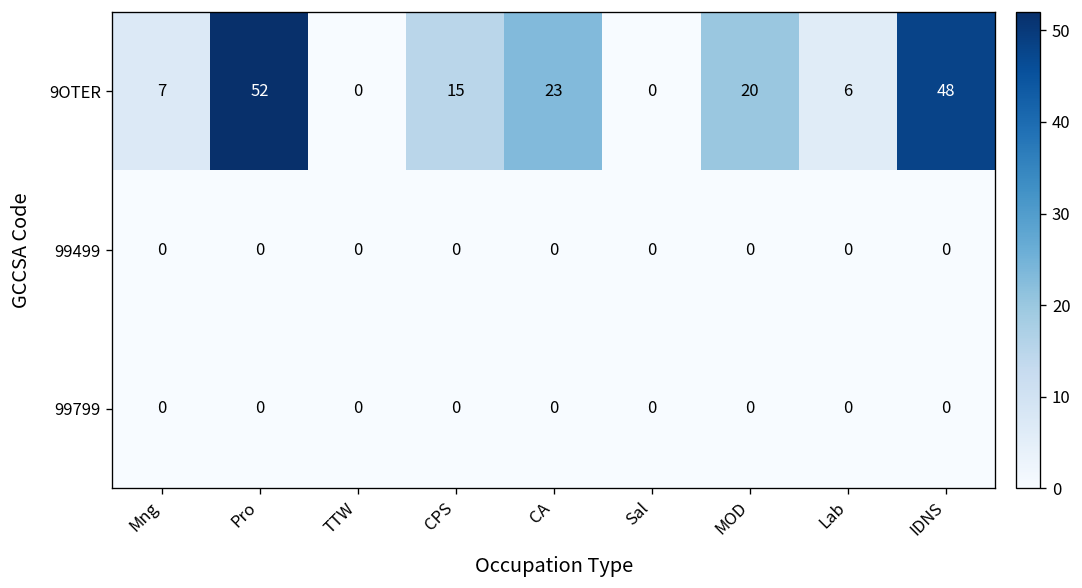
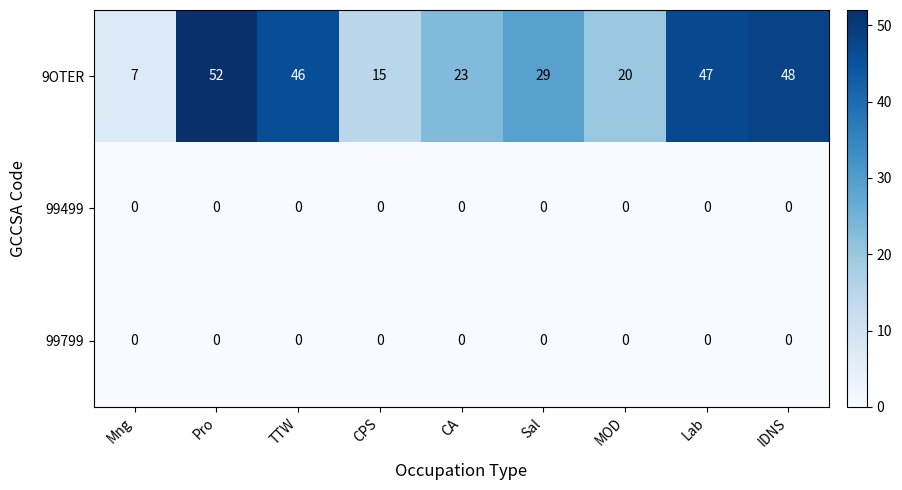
  {
    "9OTER": {
      "Mng": 7,
      "Pro": 52,
-     "TTW": 0,
+     "TTW": 46,
      "CPS": 15,
      "CA": 23,
-     "Sal": 0,
+     "Sal": 29,
      "MOD": 20,
-     "Lab": 6,
+     "Lab": 47,
      "IDNS": 48
    },
    "99499": {
      "Mng": 0,
      "Pro": 0,
      "TTW": 0,
      "CPS": 0,
      "CA": 0,
      "Sal": 0,
      "MOD": 0,
      "Lab": 0,
      "IDNS": 0
    },
    "99799": {
      "Mng": 0,
      "Pro": 0,
      "TTW": 0,
      "CPS": 0,
      "CA": 0,
      "Sal": 0,
      "MOD": 0,
      "Lab": 0,
      "IDNS": 0
    }
  }
